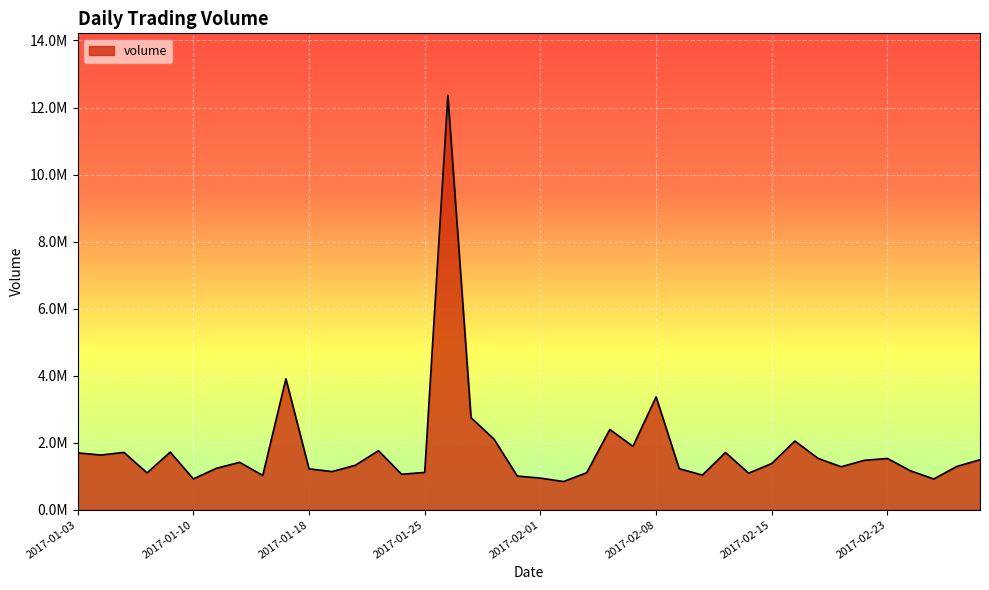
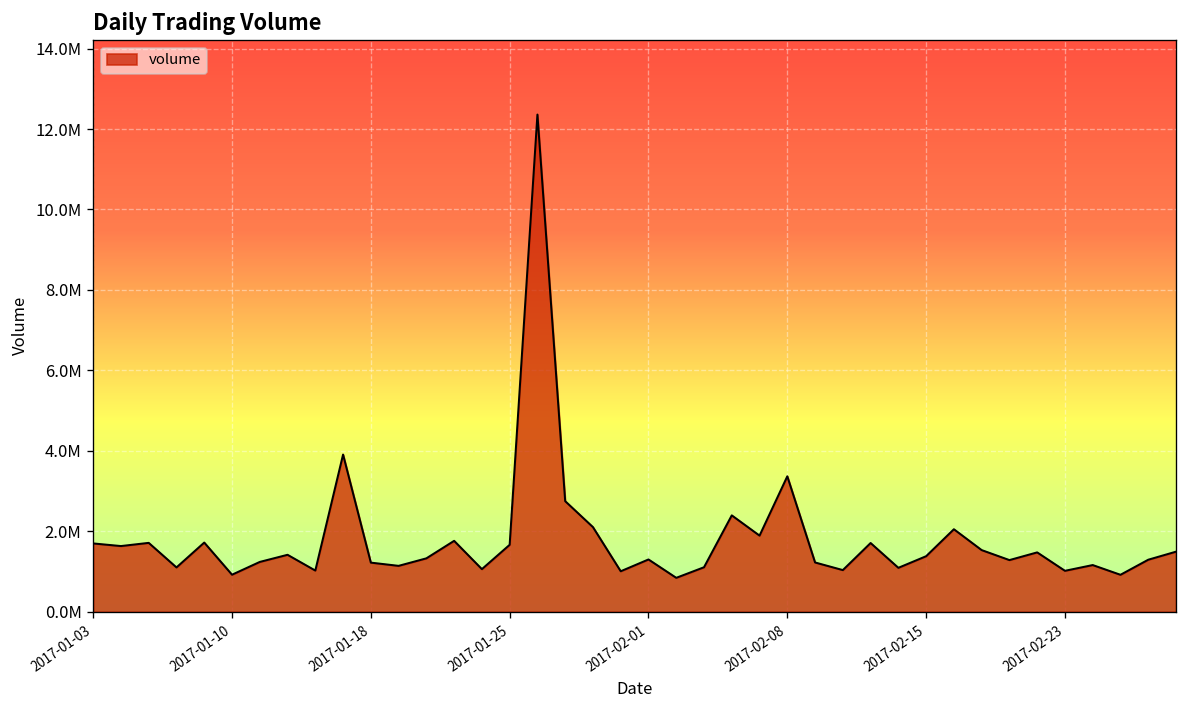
  {
    "2017-01-03": 1700000,
    "2017-01-10": 900000,
    "2017-01-18": 1200000,
-   "2017-01-25": 1100000,
-   "2017-02-01": 900000,
+   "2017-01-25": 1700000,
+   "2017-02-01": 1300000,
    "2017-02-08": 3400000,
    "2017-02-15": 1400000,
-   "2017-02-23": 1500000
+   "2017-02-23": 1000000
  }
